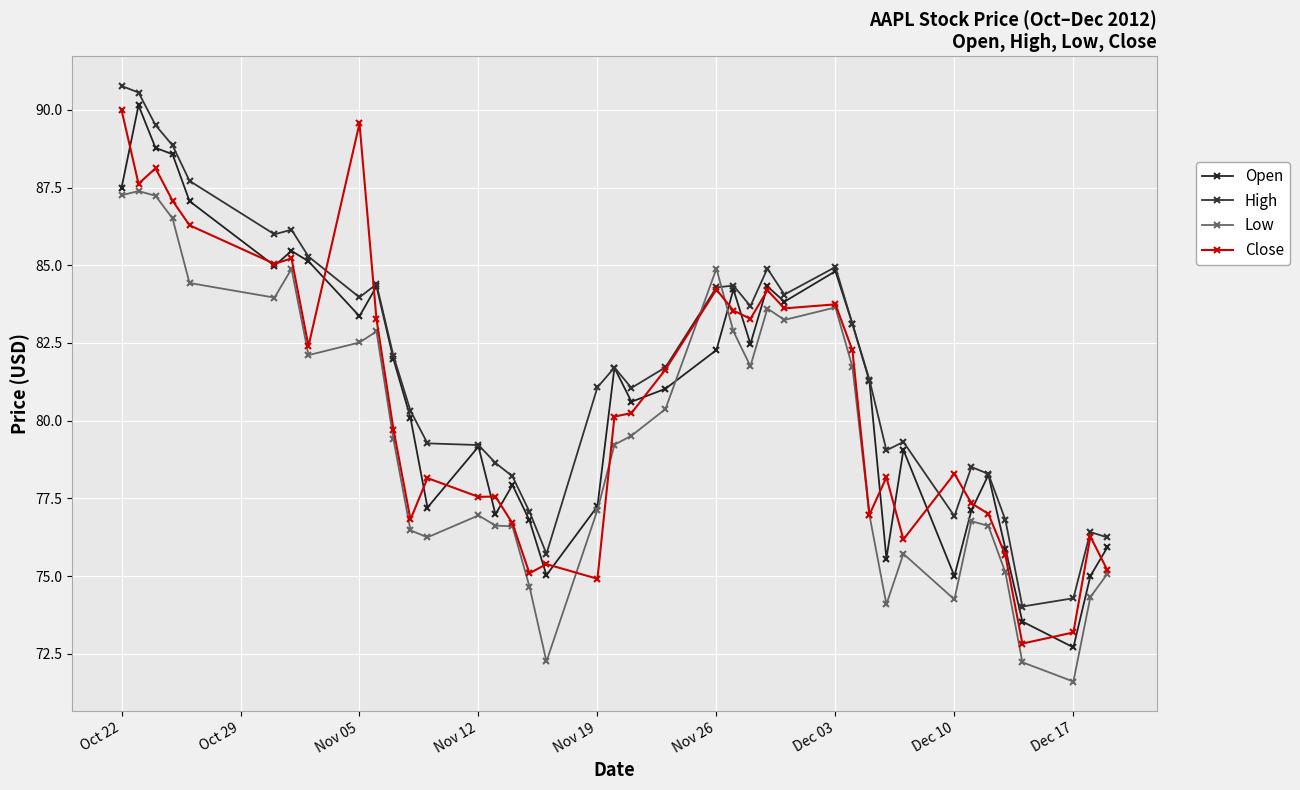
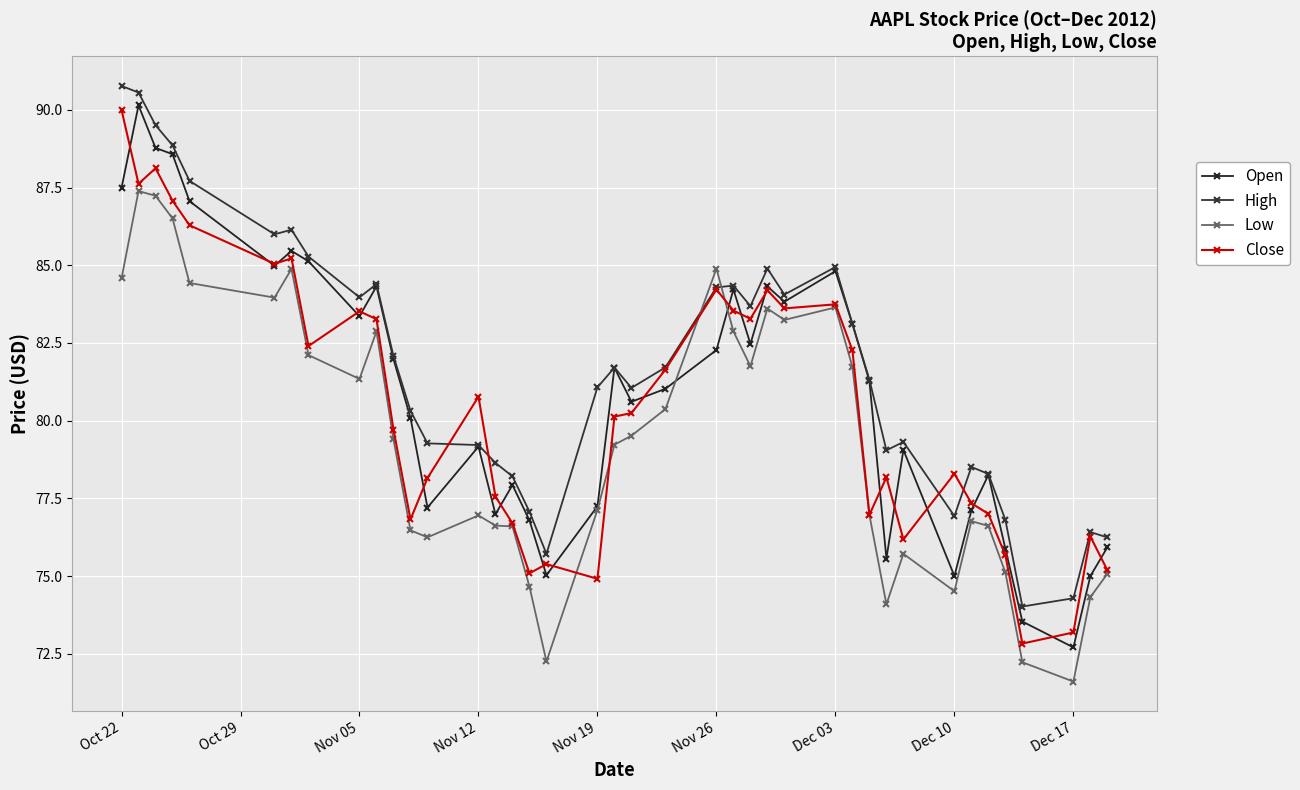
  {
    "Low": {
-     "Oct 22": 87.3,
-     "Nov 05": 82.5,
+     "Oct 22": 84.6,
+     "Nov 05": 81.3,
      "Nov 12": 76.9,
      "Nov 19": 77.1,
      "Nov 26": 84.9,
      "Dec 03": 83.6,
-     "Dec 10": 74.2,
+     "Dec 10": 74.5,
      "Dec 17": 71.6
    },
    "Close": {
      "Oct 22": 90.0,
-     "Nov 05": 89.6,
-     "Nov 12": 77.5,
+     "Nov 05": 83.5,
+     "Nov 12": 80.8,
      "Nov 19": 74.9,
      "Dec 03": 83.7,
      "Dec 10": 78.3,
      "Dec 17": 73.2
    }
  }
